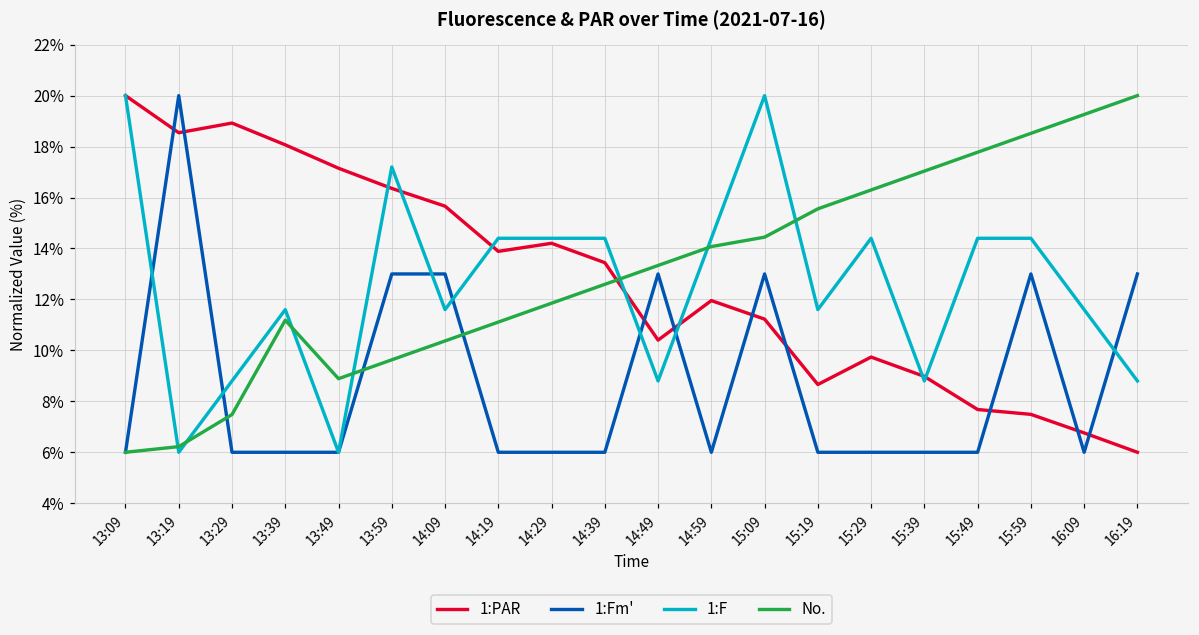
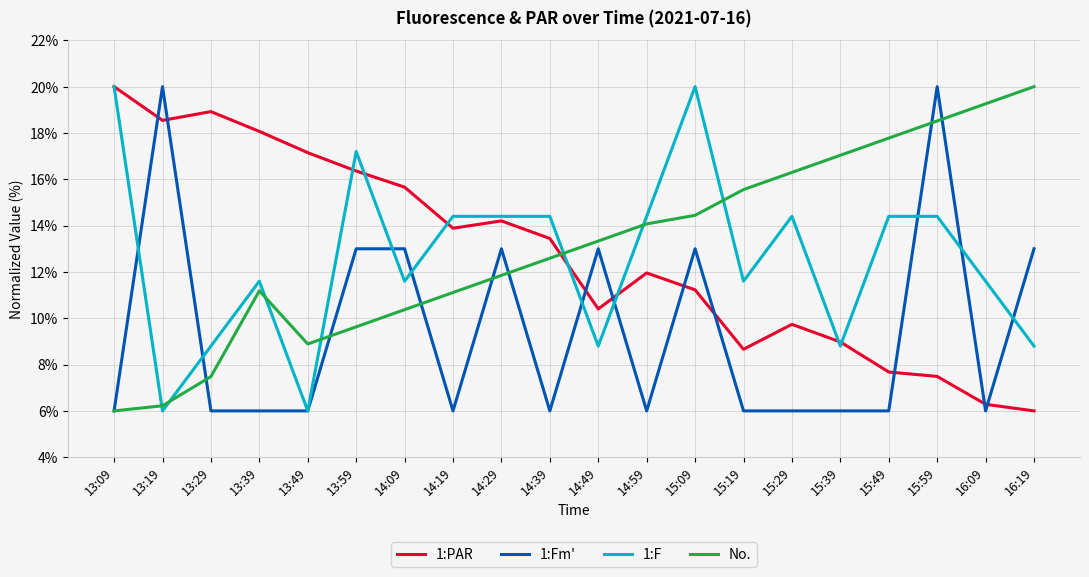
  {
    "1:PAR": {
      "13:19": "18.5%",
      "13:29": "18.9%",
      "13:39": "18.1%",
      "13:49": "17.1%",
      "13:59": "16.4%",
      "14:09": "15.7%",
      "14:19": "13.9%",
      "14:29": "14.2%",
      "14:39": "13.4%",
      "14:49": "10.4%",
      "14:59": "12.0%",
      "15:09": "11.2%",
      "15:19": "8.7%",
      "15:29": "9.7%",
      "15:39": "9.0%",
      "15:49": "7.7%",
      "15:59": "7.5%",
-     "16:09": "6.8%",
+     "16:09": "6.3%",
      "16:19": "6.0%"
    },
    "1:Fm'": {
      "13:19": "20.0%",
      "13:29": "6.0%",
      "13:39": "6.0%",
      "13:59": "13.0%",
      "14:09": "13.0%",
      "14:19": "6.0%",
-     "14:29": "6.0%",
+     "14:29": "13.0%",
      "14:39": "6.0%",
      "14:49": "13.0%",
      "14:59": "6.0%",
      "15:09": "13.0%",
      "15:19": "6.0%",
      "15:29": "6.0%",
      "15:39": "6.0%",
      "15:49": "6.0%",
-     "15:59": "13.0%",
+     "15:59": "20.0%",
      "16:09": "6.0%",
      "16:19": "13.0%"
    },
    "1:F": {
      "13:19": "6.0%",
      "13:29": "8.8%",
      "13:39": "11.6%",
      "13:59": "17.2%",
      "14:09": "11.6%",
      "14:19": "14.4%",
      "14:29": "14.4%",
      "14:39": "14.4%",
      "14:49": "8.8%",
      "14:59": "14.4%",
      "15:09": "20.0%",
      "15:19": "11.6%",
      "15:29": "14.4%",
      "15:39": "8.8%",
      "15:49": "14.4%",
      "15:59": "14.4%",
      "16:09": "11.6%",
      "16:19": "8.8%"
    },
    "No.": {
      "13:19": "6.2%",
      "13:29": "7.5%",
      "13:39": "11.2%",
      "13:49": "8.9%",
      "13:59": "9.6%",
      "14:09": "10.4%",
      "14:19": "11.1%",
      "14:29": "11.9%",
      "14:39": "12.6%",
      "14:49": "13.3%",
      "14:59": "14.1%",
      "15:09": "14.4%",
      "15:19": "15.6%",
      "15:29": "16.3%",
      "15:39": "17.0%",
      "15:49": "17.8%",
      "15:59": "18.5%",
      "16:09": "19.3%",
      "16:19": "20.0%"
    }
  }
